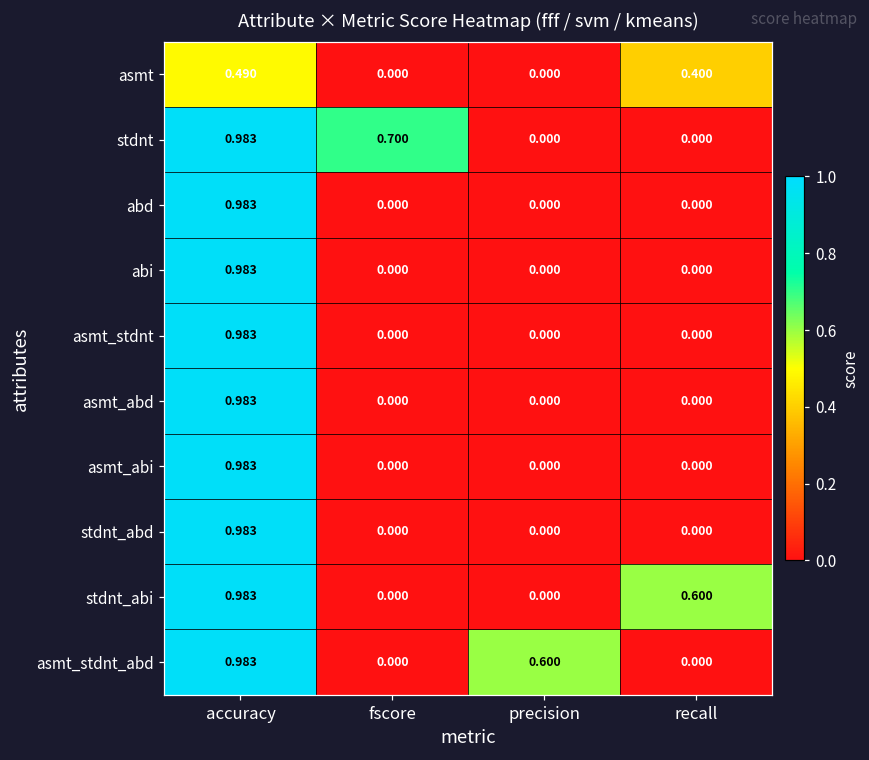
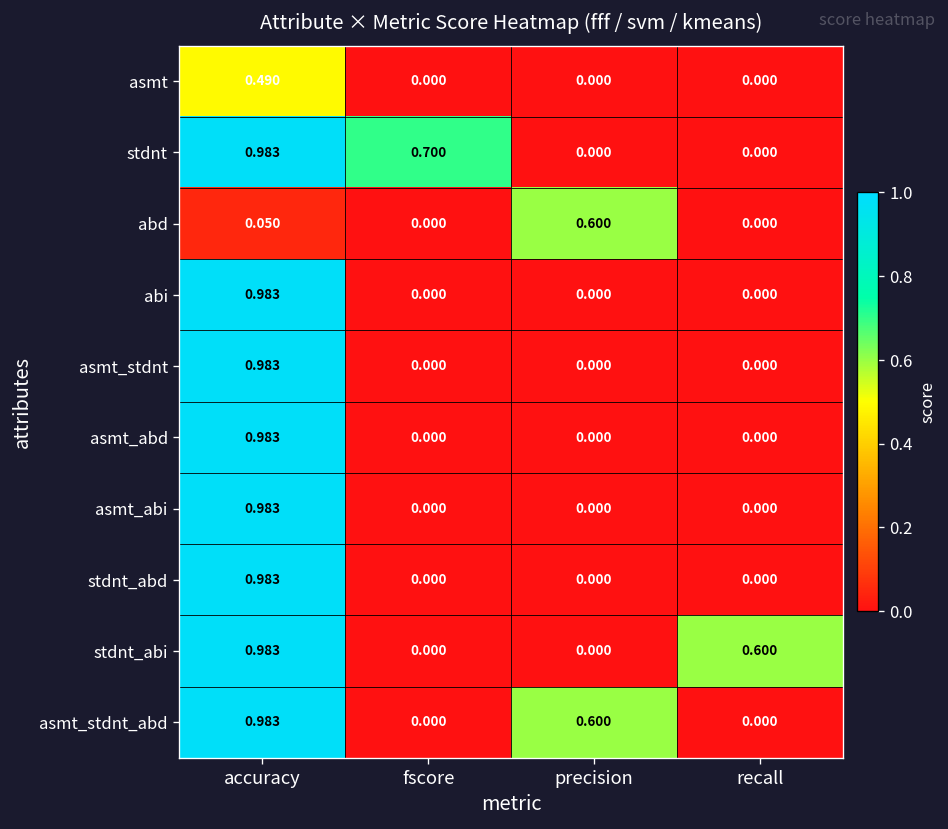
  {
    "asmt": {
      "accuracy": 0.490,
      "fscore": 0.000,
      "precision": 0.000,
-     "recall": 0.400
+     "recall": 0.000
    },
    "stdnt": {
      "accuracy": 0.983,
      "fscore": 0.700,
      "precision": 0.000,
      "recall": 0.000
    },
    "abd": {
-     "accuracy": 0.983,
+     "accuracy": 0.050,
      "fscore": 0.000,
-     "precision": 0.000,
+     "precision": 0.600,
      "recall": 0.000
    },
    "abi": {
      "accuracy": 0.983,
      "fscore": 0.000,
      "precision": 0.000,
      "recall": 0.000
    },
    "asmt_stdnt": {
      "accuracy": 0.983,
      "fscore": 0.000,
      "precision": 0.000,
      "recall": 0.000
    },
    "asmt_abd": {
      "accuracy": 0.983,
      "fscore": 0.000,
      "precision": 0.000,
      "recall": 0.000
    },
    "asmt_abi": {
      "accuracy": 0.983,
      "fscore": 0.000,
      "precision": 0.000,
      "recall": 0.000
    },
    "stdnt_abd": {
      "accuracy": 0.983,
      "fscore": 0.000,
      "precision": 0.000,
      "recall": 0.000
    },
    "stdnt_abi": {
      "accuracy": 0.983,
      "fscore": 0.000,
      "precision": 0.000,
      "recall": 0.600
    },
    "asmt_stdnt_abd": {
      "accuracy": 0.983,
      "fscore": 0.000,
      "precision": 0.600,
      "recall": 0.000
    }
  }
